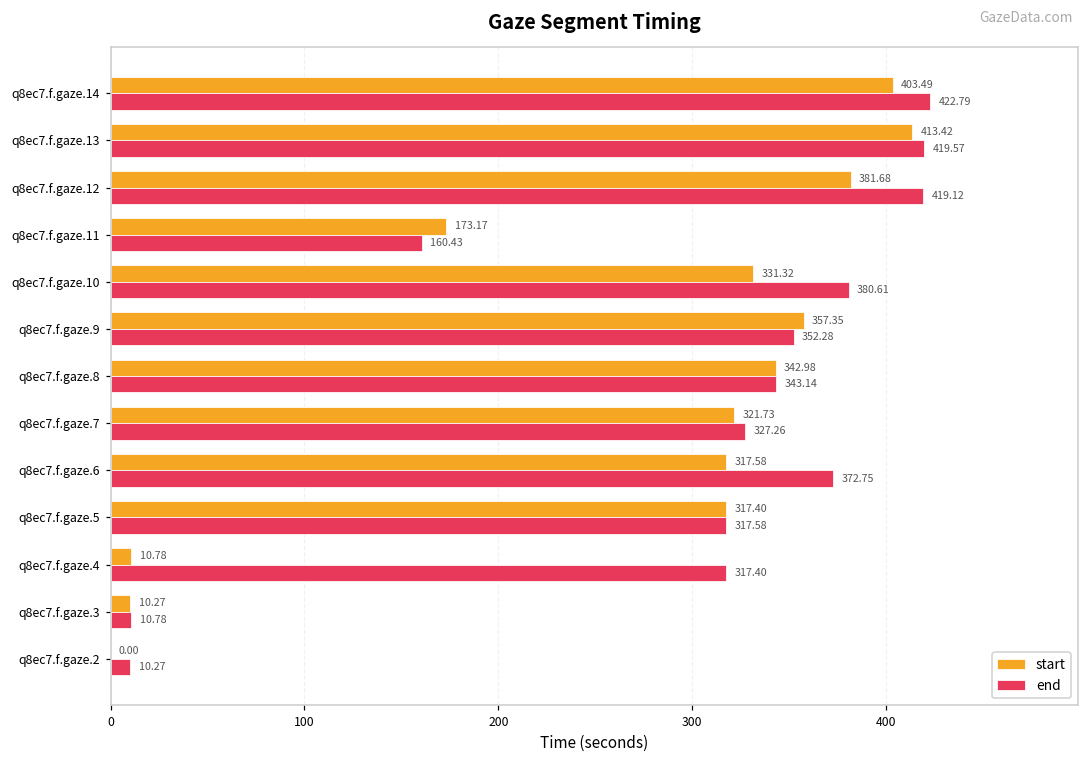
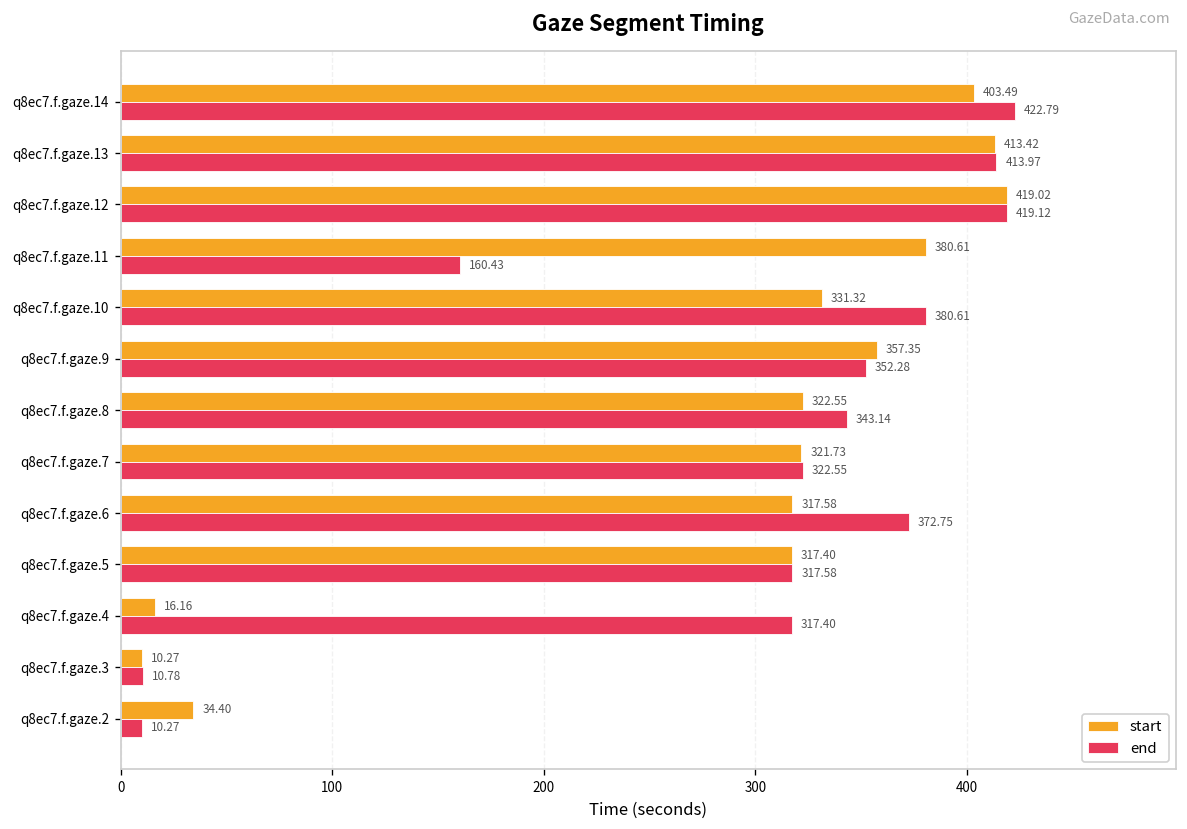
  {
    "start": {
      "q8ec7.f.gaze.14": 403.49,
      "q8ec7.f.gaze.13": 413.42,
-     "q8ec7.f.gaze.12": 381.68,
-     "q8ec7.f.gaze.11": 173.17,
+     "q8ec7.f.gaze.12": 419.02,
+     "q8ec7.f.gaze.11": 380.61,
      "q8ec7.f.gaze.10": 331.32,
      "q8ec7.f.gaze.9": 357.35,
-     "q8ec7.f.gaze.8": 342.98,
+     "q8ec7.f.gaze.8": 322.55,
      "q8ec7.f.gaze.7": 321.73,
      "q8ec7.f.gaze.6": 317.58,
      "q8ec7.f.gaze.5": 317.40,
-     "q8ec7.f.gaze.4": 10.78,
+     "q8ec7.f.gaze.4": 16.16,
      "q8ec7.f.gaze.3": 10.27,
-     "q8ec7.f.gaze.2": 0.00
+     "q8ec7.f.gaze.2": 34.40
    },
    "end": {
      "q8ec7.f.gaze.14": 422.79,
-     "q8ec7.f.gaze.13": 419.57,
+     "q8ec7.f.gaze.13": 413.97,
      "q8ec7.f.gaze.12": 419.12,
      "q8ec7.f.gaze.11": 160.43,
      "q8ec7.f.gaze.10": 380.61,
      "q8ec7.f.gaze.9": 352.28,
      "q8ec7.f.gaze.8": 343.14,
-     "q8ec7.f.gaze.7": 327.26,
+     "q8ec7.f.gaze.7": 322.55,
      "q8ec7.f.gaze.6": 372.75,
      "q8ec7.f.gaze.5": 317.58,
      "q8ec7.f.gaze.4": 317.40,
      "q8ec7.f.gaze.3": 10.78,
      "q8ec7.f.gaze.2": 10.27
    }
  }
